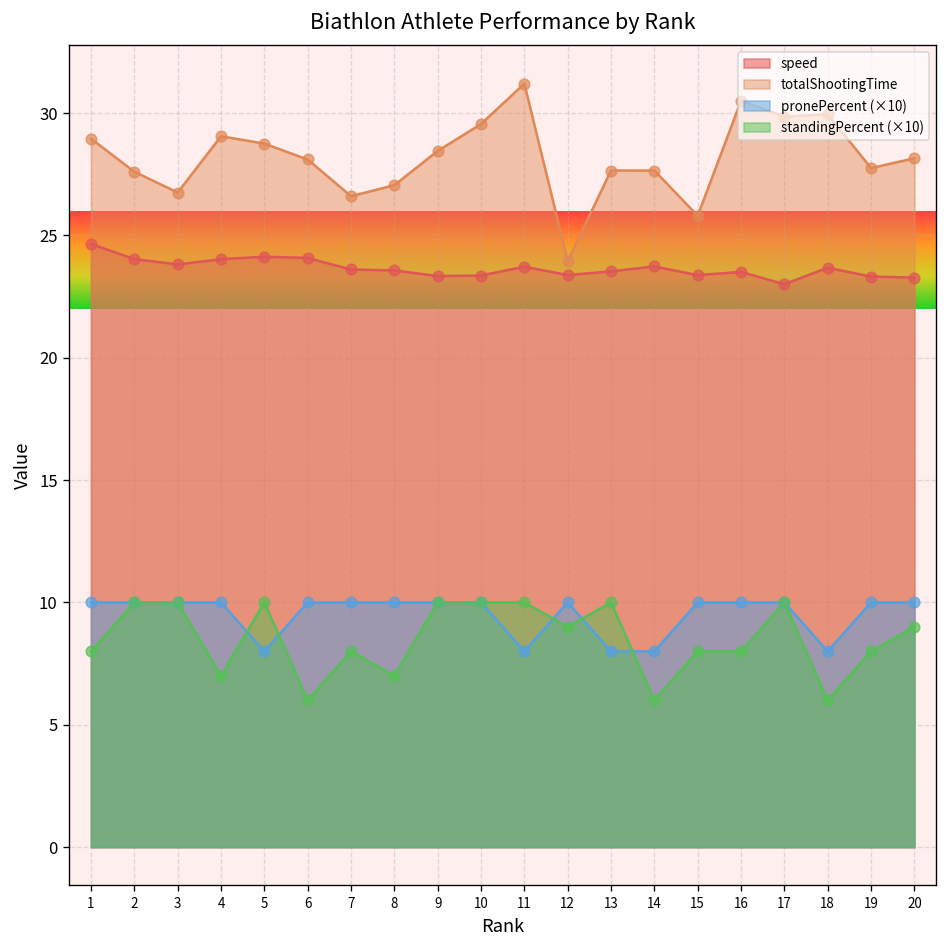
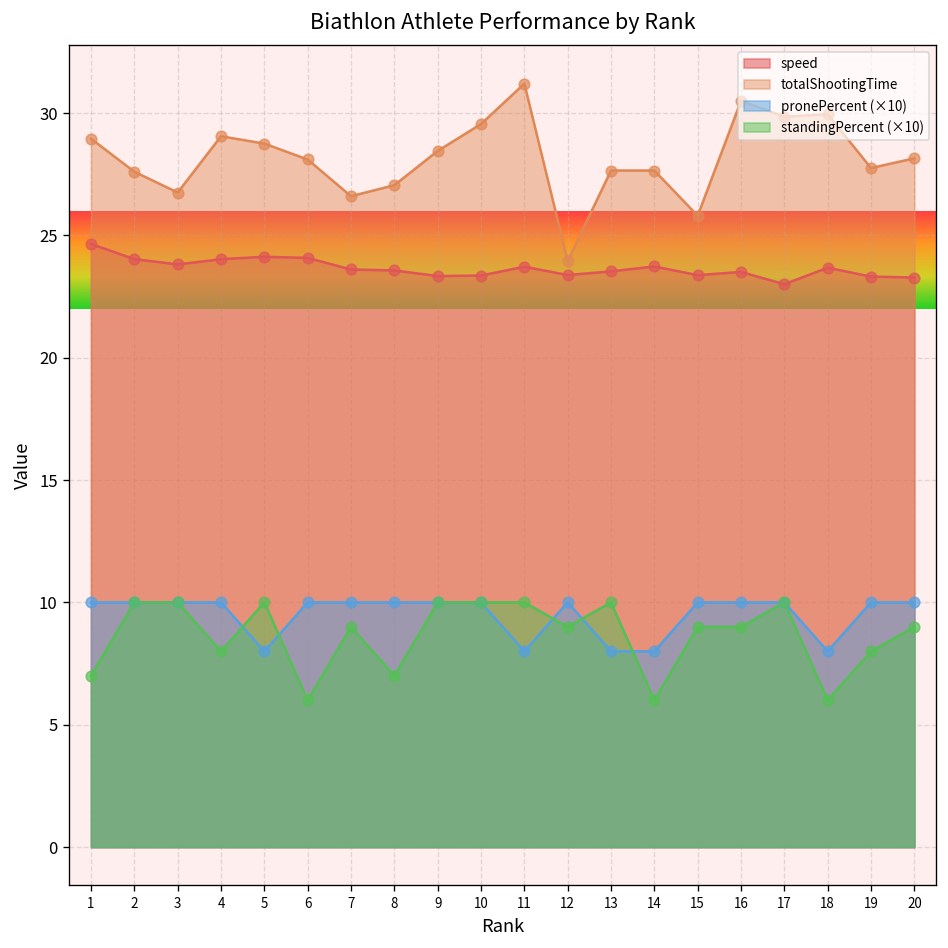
  {
    "pronePercent (×10)": {
      "1": 10.0,
      "4": 10.0,
      "5": 8.0,
      "6": 10.0,
      "7": 10.0,
      "8": 10.0,
      "11": 8.0,
      "12": 10.0,
      "13": 8.0,
      "14": 8.0,
      "15": 10.0,
      "16": 10.0,
      "18": 8.0,
      "19": 10.0,
      "20": 10.0
    },
    "standingPercent (×10)": {
-     "1": 8.0,
-     "4": 7.0,
+     "1": 7.0,
+     "4": 8.0,
      "5": 10.0,
      "6": 6.0,
-     "7": 8.0,
+     "7": 9.0,
      "8": 7.0,
      "11": 10.0,
      "12": 9.0,
      "13": 10.0,
      "14": 6.0,
-     "15": 8.0,
-     "16": 8.0,
+     "15": 9.0,
+     "16": 9.0,
      "18": 6.0,
      "19": 8.0,
      "20": 9.0
    }
  }
